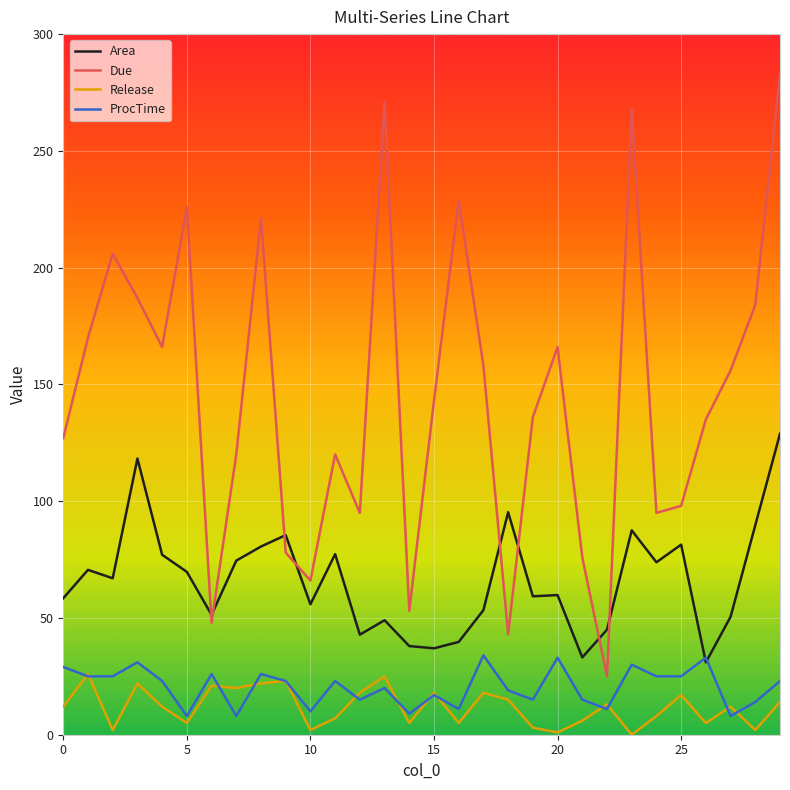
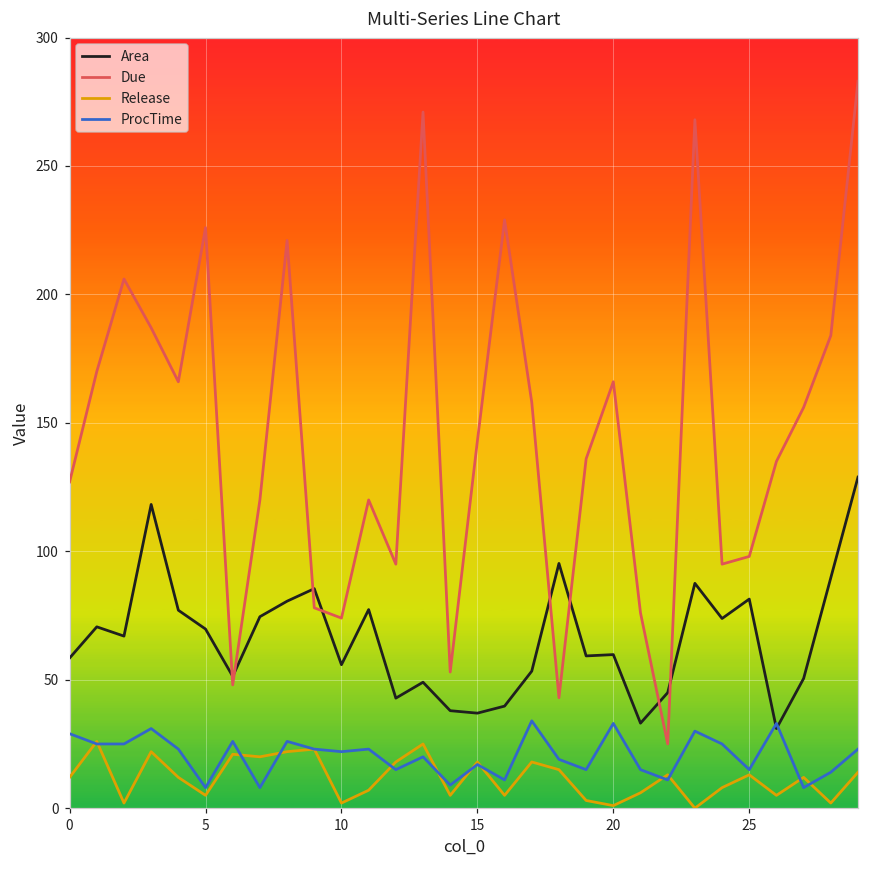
  {
    "Area": {
      "0": 58,
      "5": 70,
      "10": 56,
      "15": 37,
      "20": 60,
      "25": 81
    },
    "Due": {
      "0": 127,
      "5": 226,
-     "10": 66,
+     "10": 74,
      "15": 143,
      "20": 166,
      "25": 98
    },
    "Release": {
      "0": 12,
      "5": 5,
      "10": 2,
      "20": 1,
-     "25": 17
+     "25": 13
    },
    "ProcTime": {
      "0": 29,
      "5": 8,
-     "10": 10,
+     "10": 22,
      "20": 33,
-     "25": 25
+     "25": 15
    }
  }
